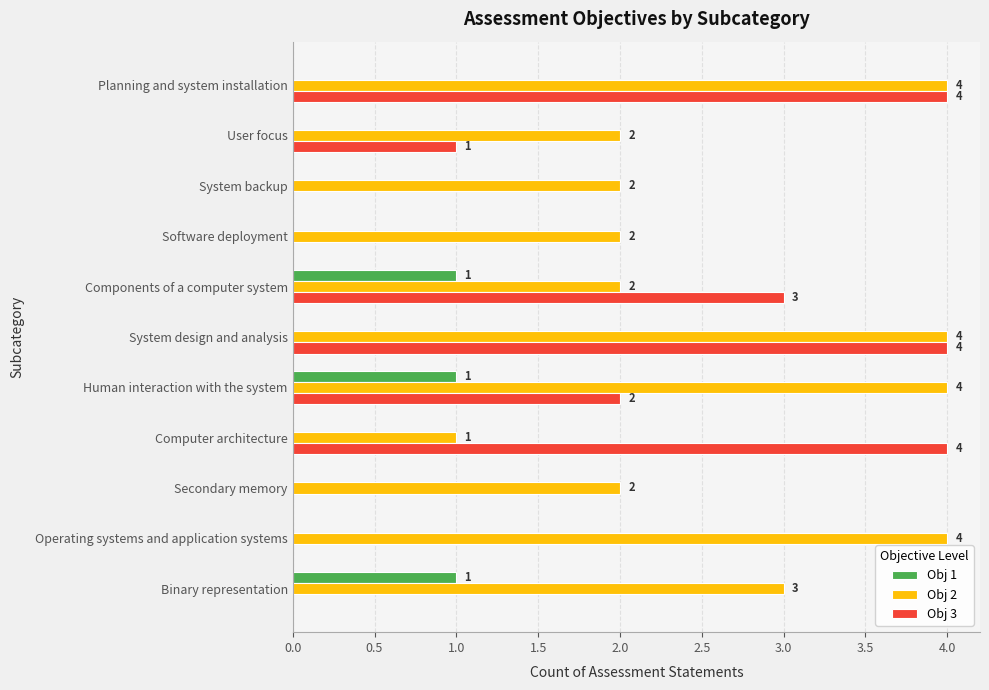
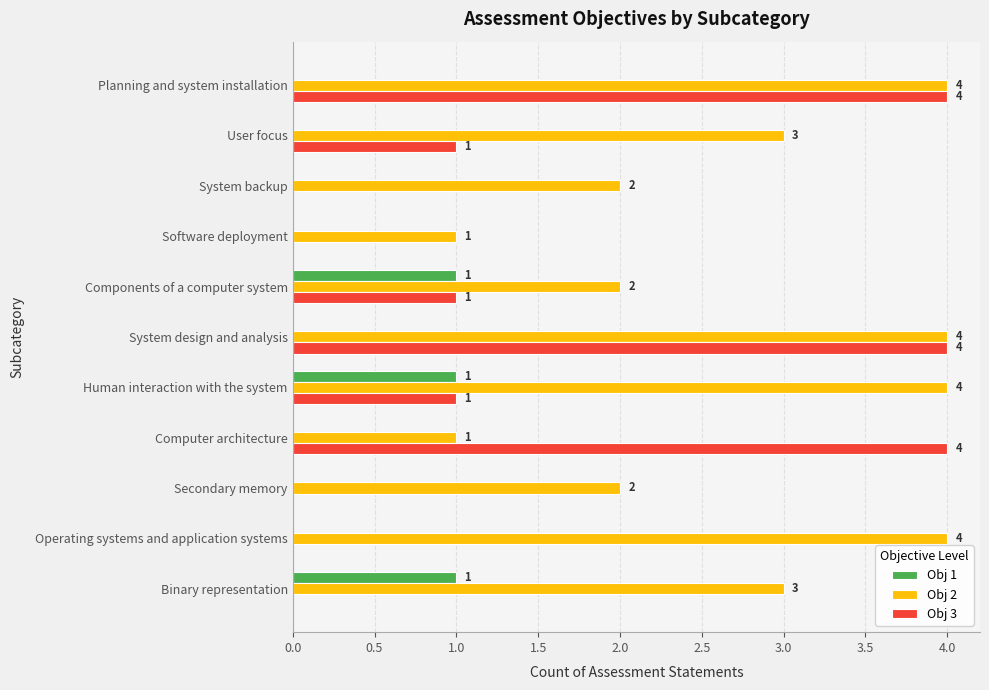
  {
    "Obj 1": {
      "Components of a computer system": 1,
      "Human interaction with the system": 1,
      "Binary representation": 1
    },
    "Obj 2": {
      "Planning and system installation": 4,
-     "User focus": 2,
+     "User focus": 3,
      "System backup": 2,
-     "Software deployment": 2,
+     "Software deployment": 1,
      "Components of a computer system": 2,
      "System design and analysis": 4,
      "Human interaction with the system": 4,
      "Computer architecture": 1,
      "Secondary memory": 2,
      "Operating systems and application systems": 4,
      "Binary representation": 3
    },
    "Obj 3": {
      "Planning and system installation": 4,
      "User focus": 1,
-     "Components of a computer system": 3,
+     "Components of a computer system": 1,
      "System design and analysis": 4,
-     "Human interaction with the system": 2,
+     "Human interaction with the system": 1,
      "Computer architecture": 4
    }
  }
